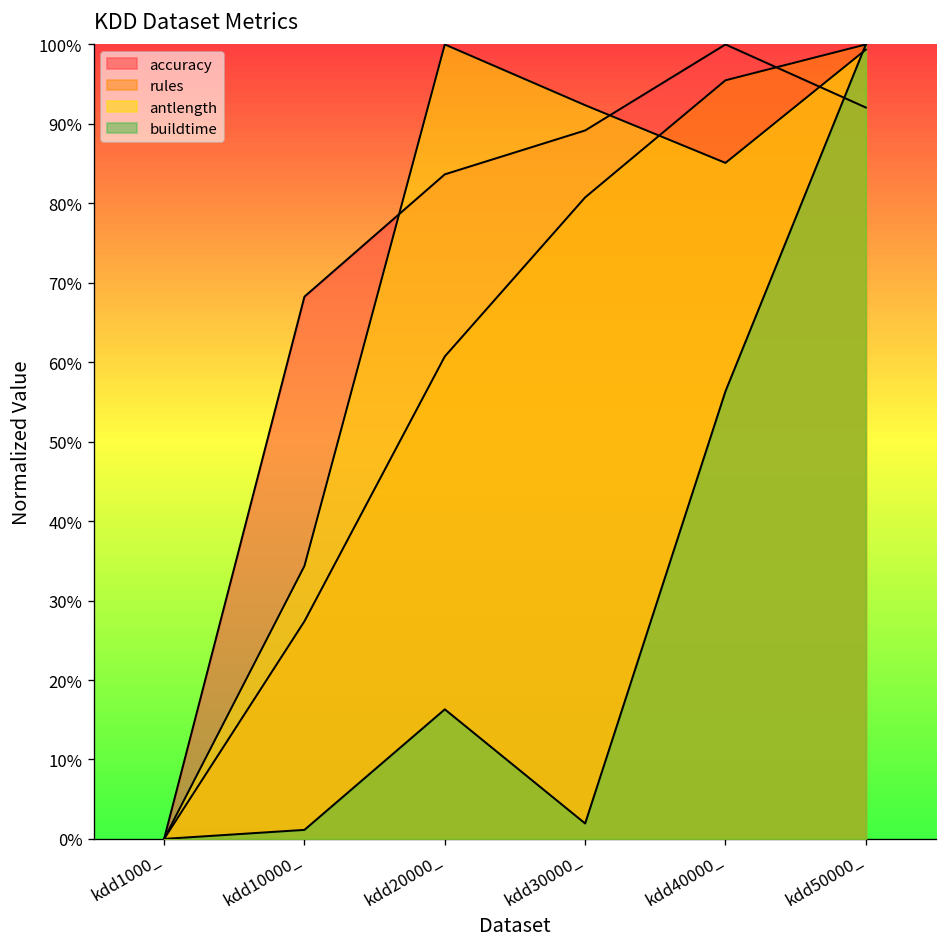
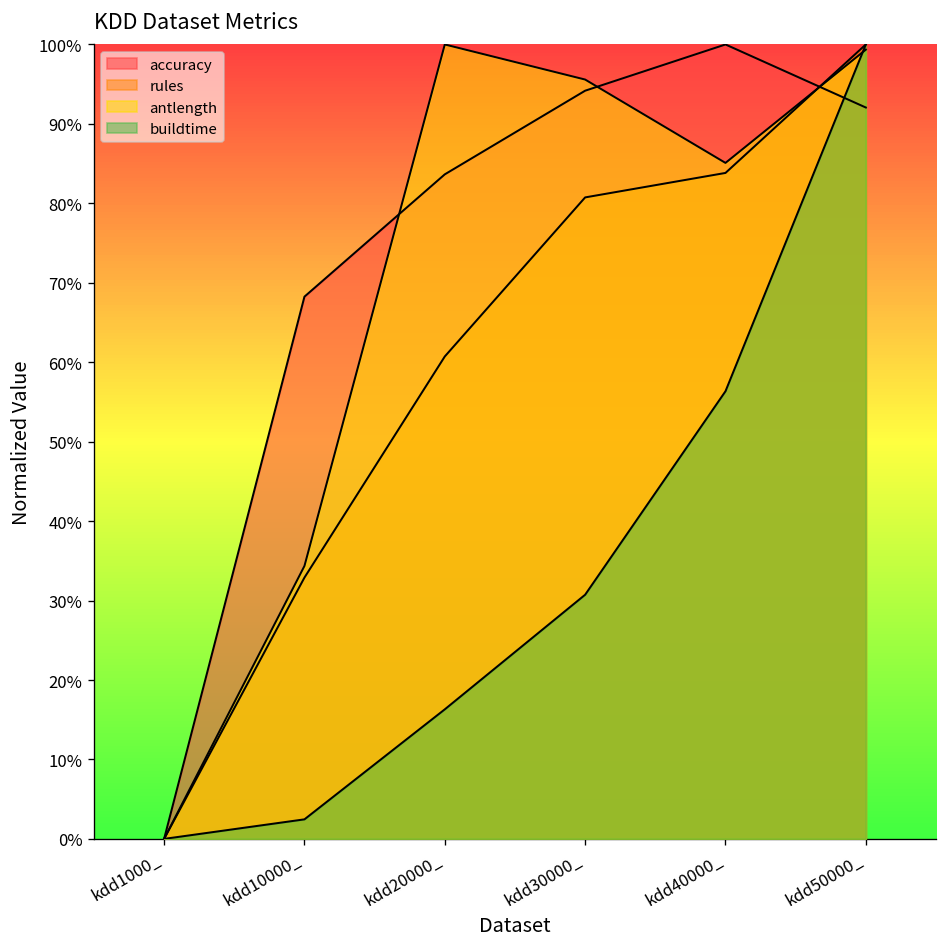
  {
    "accuracy": {
      "kdd10000_": "68%",
      "kdd20000_": "84%",
-     "kdd30000_": "89%",
+     "kdd30000_": "94%",
      "kdd40000_": "100%",
      "kdd50000_": "92%"
    },
    "rules": {
-     "kdd10000_": "27%",
+     "kdd10000_": "33%",
      "kdd20000_": "61%",
      "kdd30000_": "81%",
-     "kdd40000_": "95%"
+     "kdd40000_": "84%"
    },
    "antlength": {
      "kdd10000_": "34%",
      "kdd20000_": "100%",
-     "kdd30000_": "92%",
+     "kdd30000_": "96%",
      "kdd40000_": "85%",
      "kdd50000_": "99%"
    },
    "buildtime": {
-     "kdd10000_": "1%",
+     "kdd10000_": "2%",
      "kdd20000_": "16%",
-     "kdd30000_": "2%",
+     "kdd30000_": "31%",
      "kdd40000_": "56%"
    }
  }
